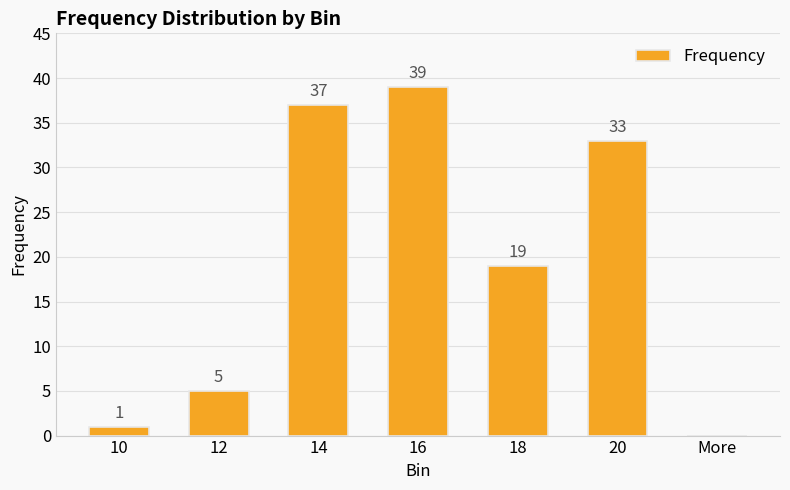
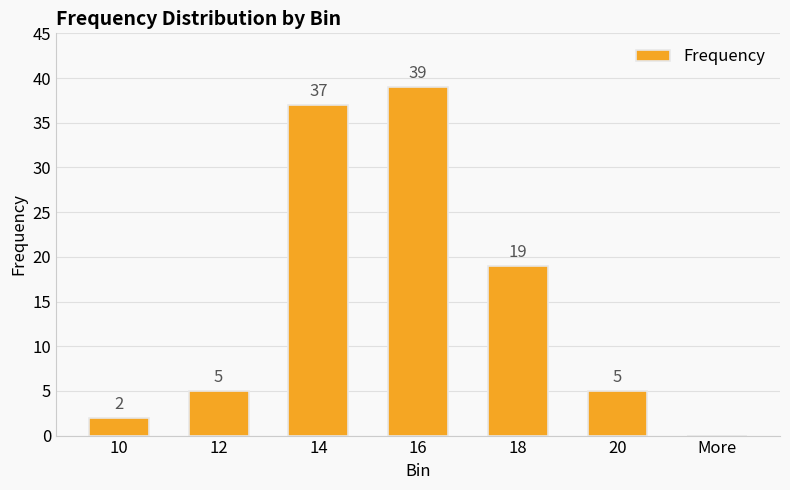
  {
-   "10": 1,
+   "10": 2,
    "12": 5,
    "14": 37,
    "16": 39,
    "18": 19,
-   "20": 33
+   "20": 5
  }
